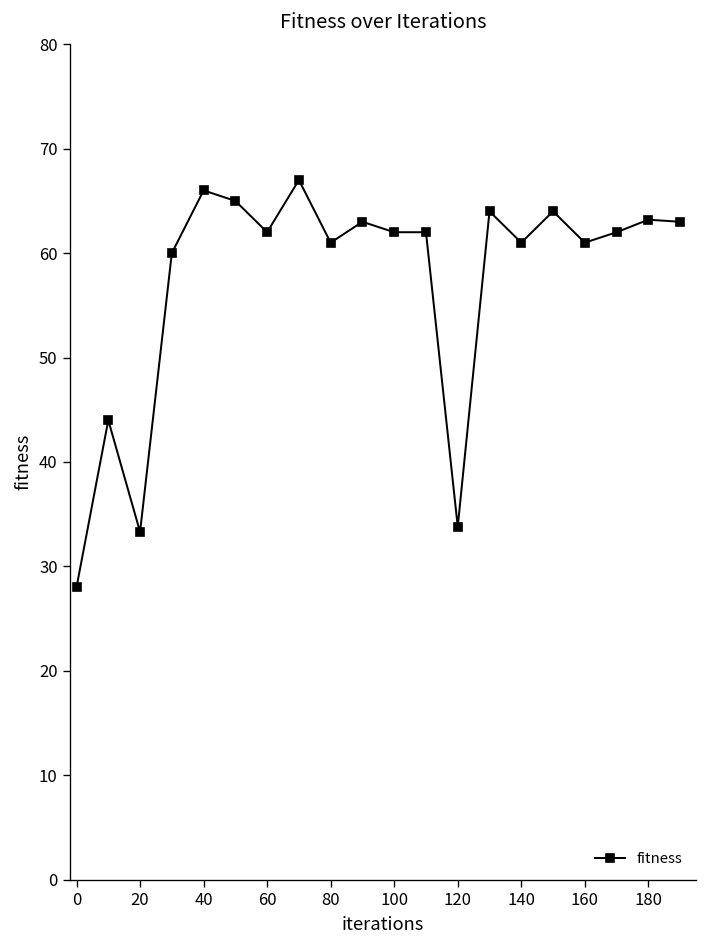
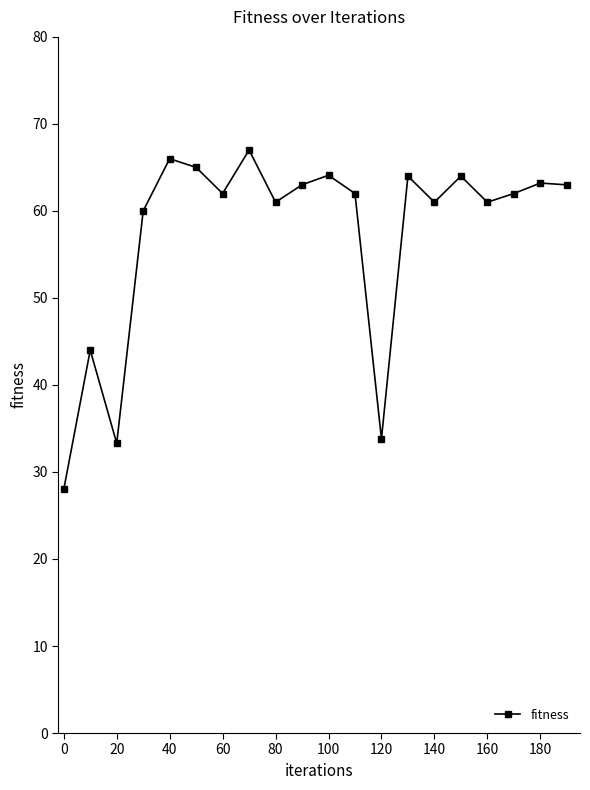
  {
    "0": 28,
    "20": 33,
    "40": 66,
    "60": 62,
    "80": 61,
-   "100": 62,
+   "100": 64,
    "120": 34,
    "140": 61,
    "160": 61,
    "180": 63
  }
